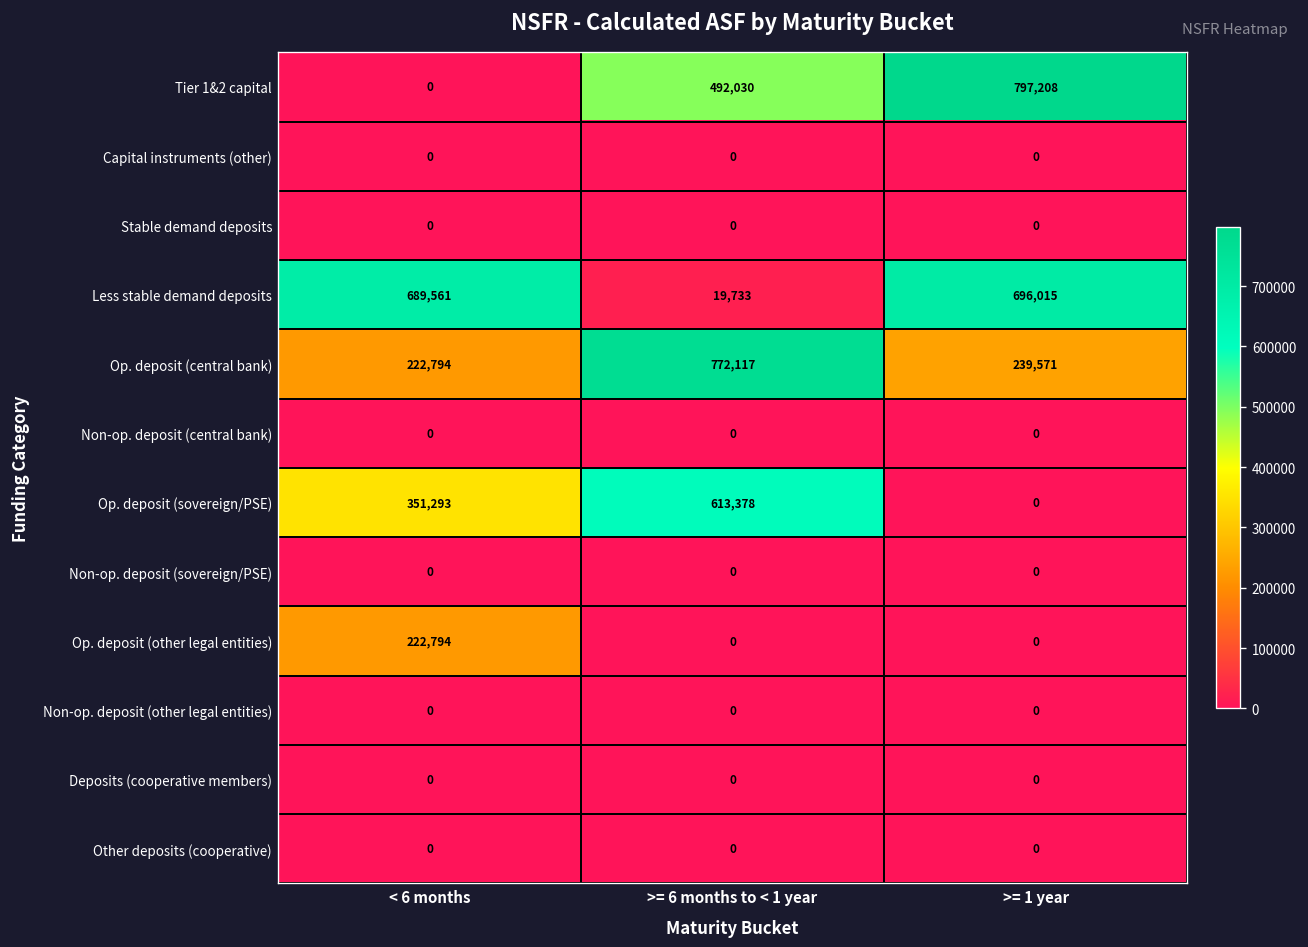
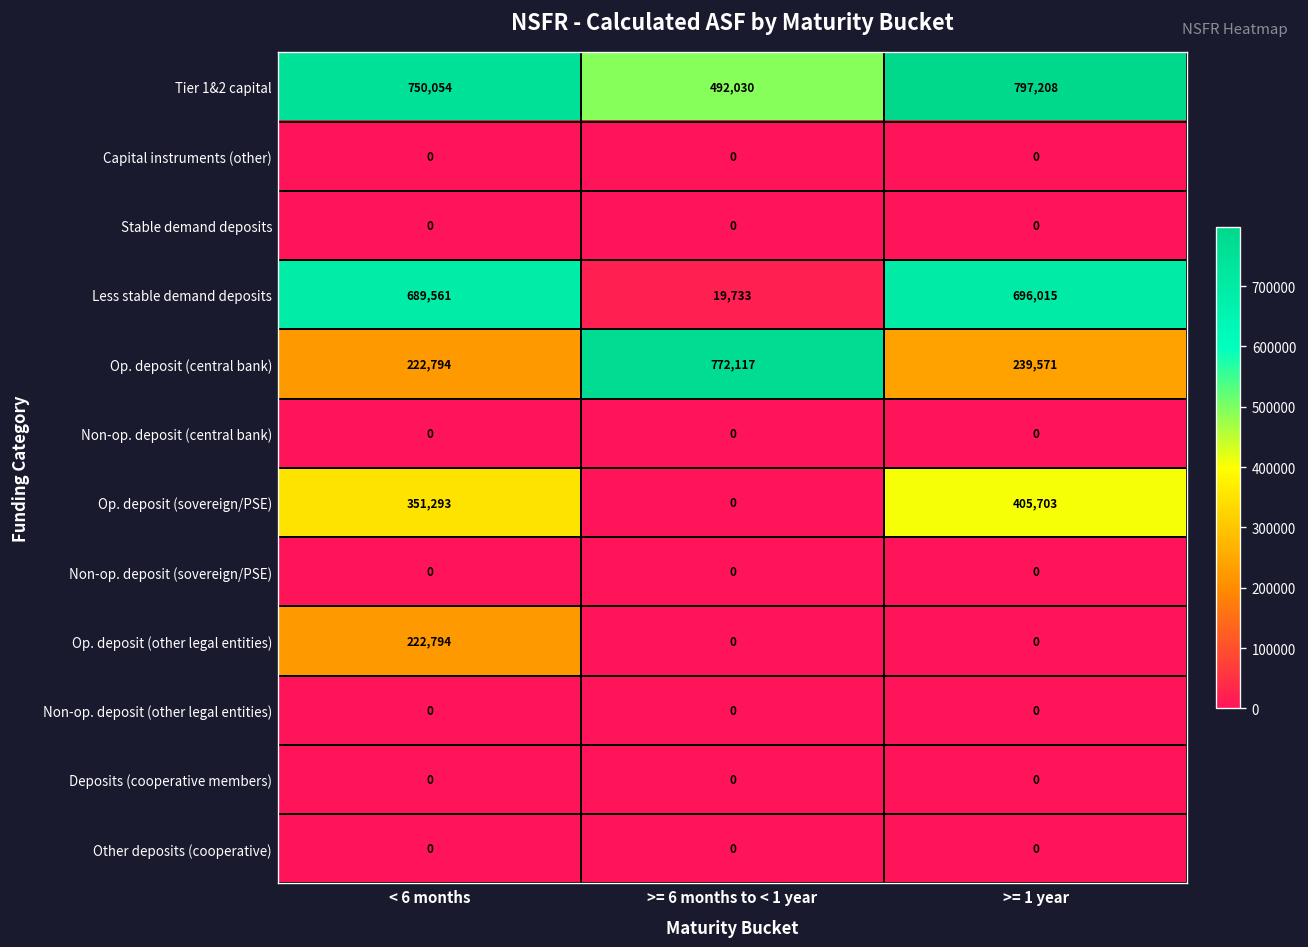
  {
    "Tier 1&2 capital": {
-     "< 6 months": "0",
+     "< 6 months": "750,054",
      ">= 6 months to < 1 year": "492,030",
      ">= 1 year": "797,208"
    },
    "Capital instruments (other)": {
      "< 6 months": "0",
      ">= 6 months to < 1 year": "0",
      ">= 1 year": "0"
    },
    "Stable demand deposits": {
      "< 6 months": "0",
      ">= 6 months to < 1 year": "0",
      ">= 1 year": "0"
    },
    "Less stable demand deposits": {
      "< 6 months": "689,561",
      ">= 6 months to < 1 year": "19,733",
      ">= 1 year": "696,015"
    },
    "Op. deposit (central bank)": {
      "< 6 months": "222,794",
      ">= 6 months to < 1 year": "772,117",
      ">= 1 year": "239,571"
    },
    "Non-op. deposit (central bank)": {
      "< 6 months": "0",
      ">= 6 months to < 1 year": "0",
      ">= 1 year": "0"
    },
    "Op. deposit (sovereign/PSE)": {
      "< 6 months": "351,293",
-     ">= 6 months to < 1 year": "613,378",
-     ">= 1 year": "0"
+     ">= 6 months to < 1 year": "0",
+     ">= 1 year": "405,703"
    },
    "Non-op. deposit (sovereign/PSE)": {
      "< 6 months": "0",
      ">= 6 months to < 1 year": "0",
      ">= 1 year": "0"
    },
    "Op. deposit (other legal entities)": {
      "< 6 months": "222,794",
      ">= 6 months to < 1 year": "0",
      ">= 1 year": "0"
    },
    "Non-op. deposit (other legal entities)": {
      "< 6 months": "0",
      ">= 6 months to < 1 year": "0",
      ">= 1 year": "0"
    },
    "Deposits (cooperative members)": {
      "< 6 months": "0",
      ">= 6 months to < 1 year": "0",
      ">= 1 year": "0"
    },
    "Other deposits (cooperative)": {
      "< 6 months": "0",
      ">= 6 months to < 1 year": "0",
      ">= 1 year": "0"
    }
  }
